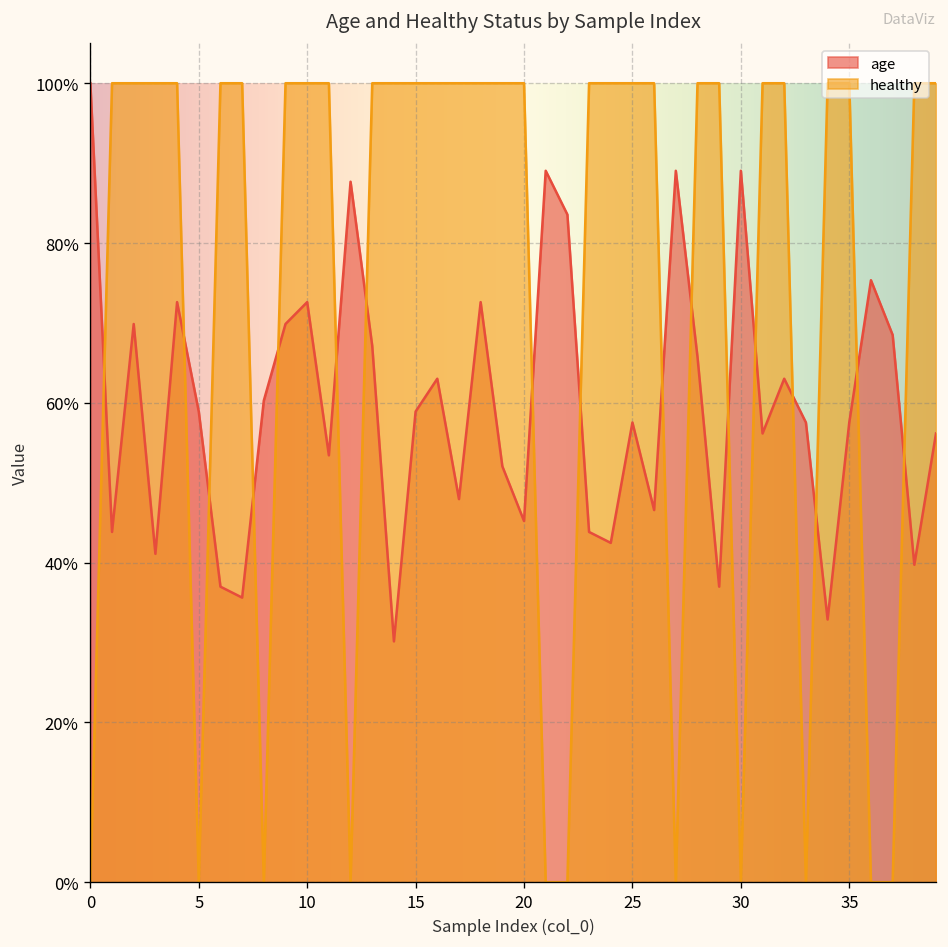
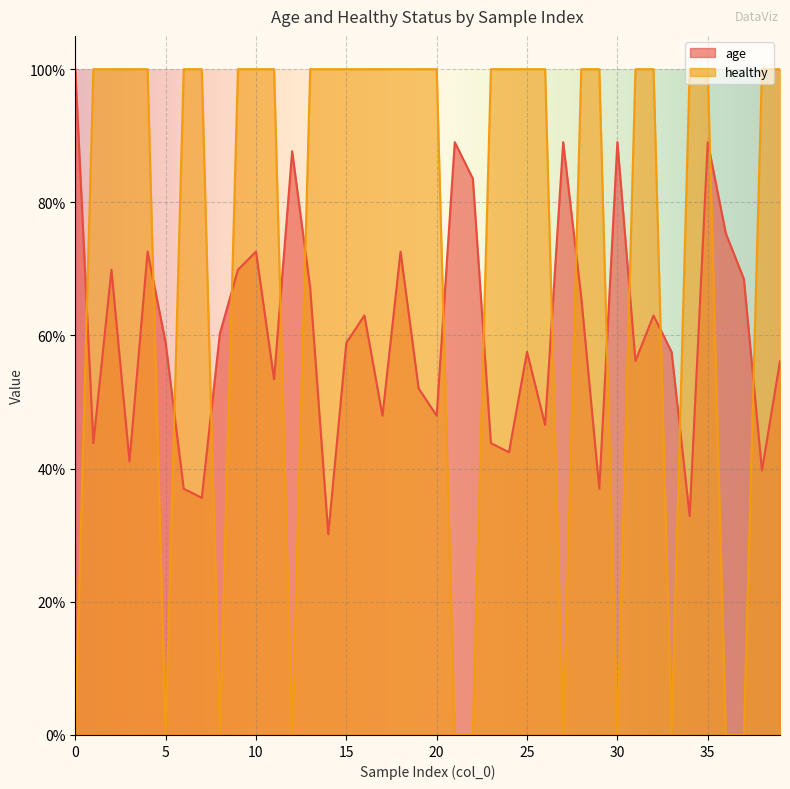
  {
    "age": {
      "0": "100%",
      "5": "59%",
      "10": "73%",
      "15": "59%",
-     "20": "45%",
+     "20": "48%",
      "25": "58%",
      "30": "89%",
-     "35": "58%"
+     "35": "89%"
    },
    "healthy": {
      "0": "0%",
      "5": "0%",
      "10": "100%",
      "15": "100%",
      "20": "100%",
      "25": "100%",
      "30": "0%"
    }
  }
